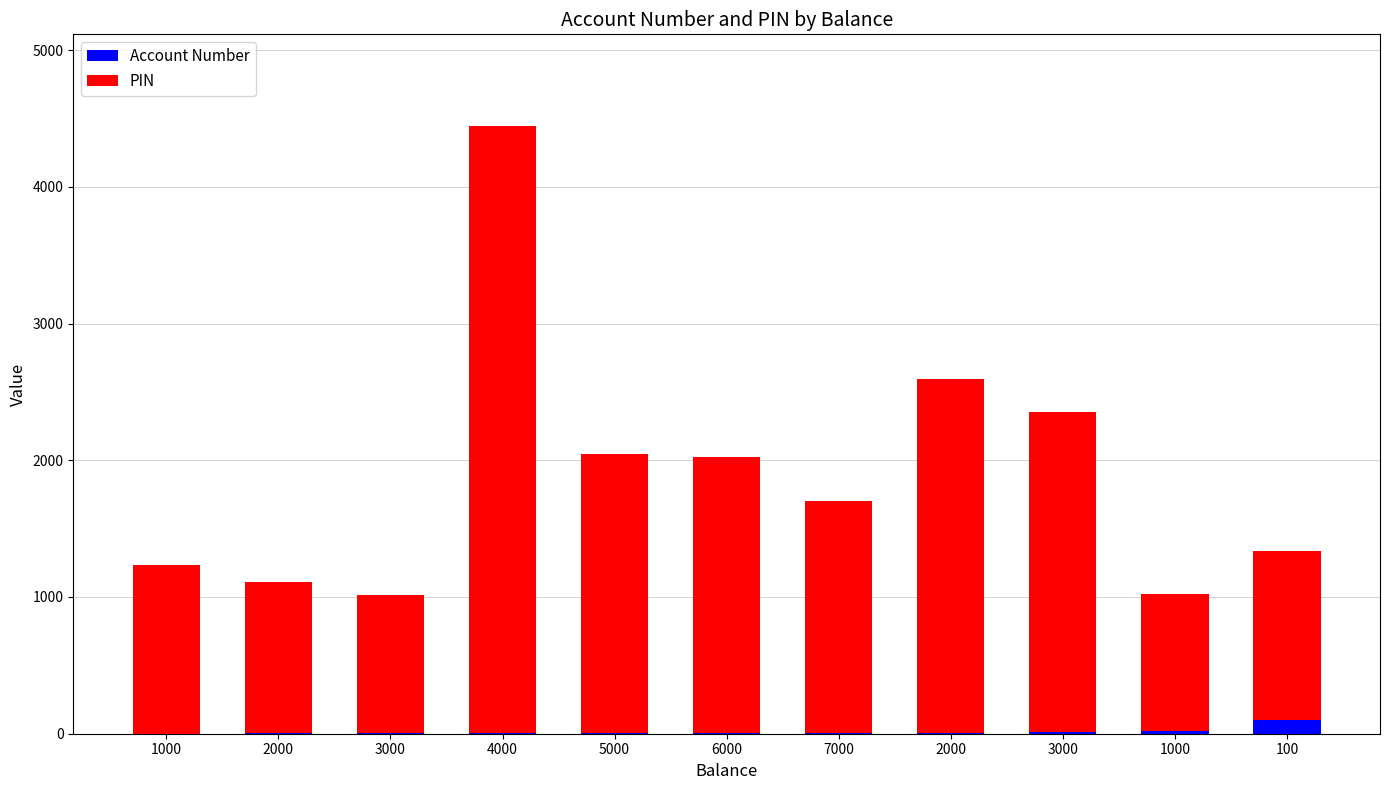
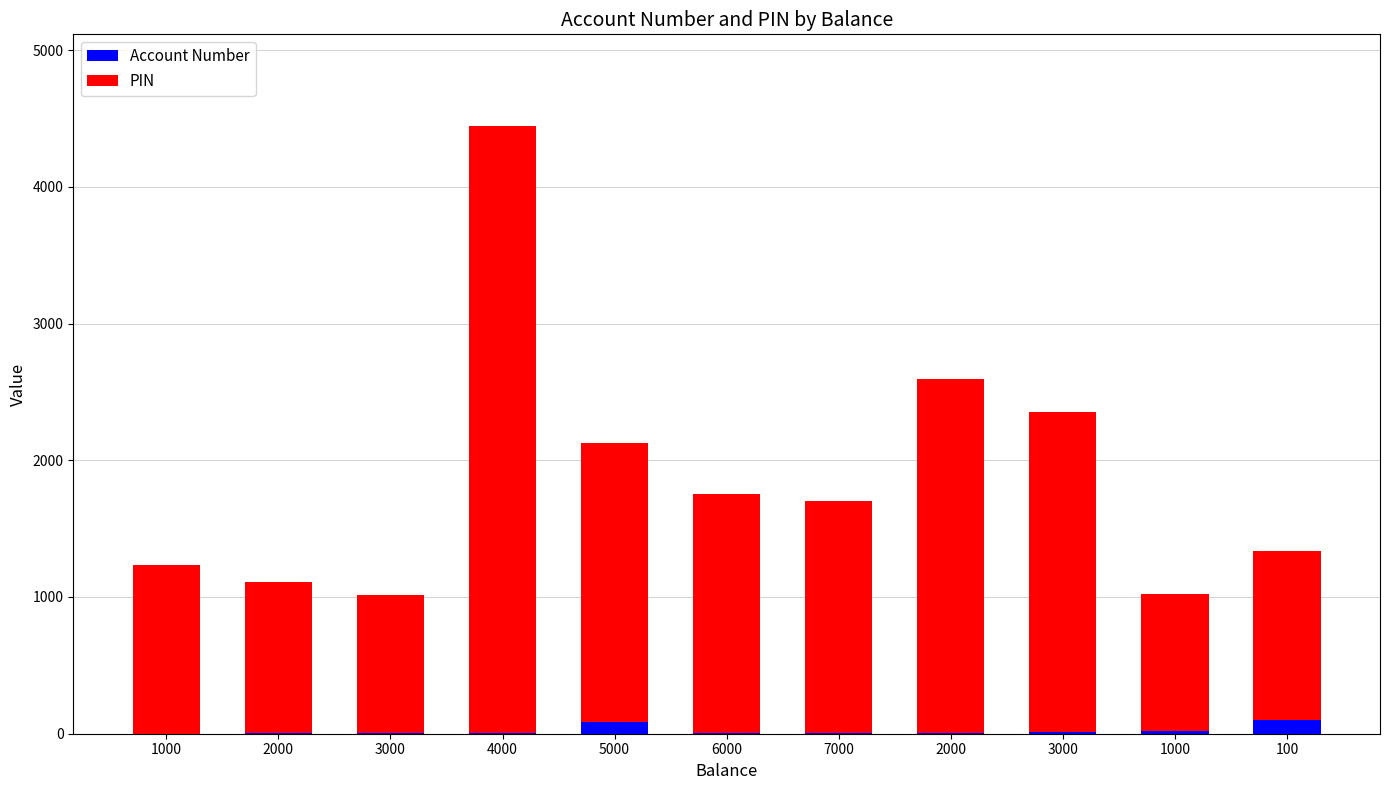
  {
    "Account Number": {
-     "5000": 10,
+     "5000": 80,
      "100": 100
    },
    "PIN": {
      "4000": 4440,
      "5000": 2040,
-     "6000": 2020,
+     "6000": 1750,
      "7000": 1690,
      "100": 1230
    }
  }
